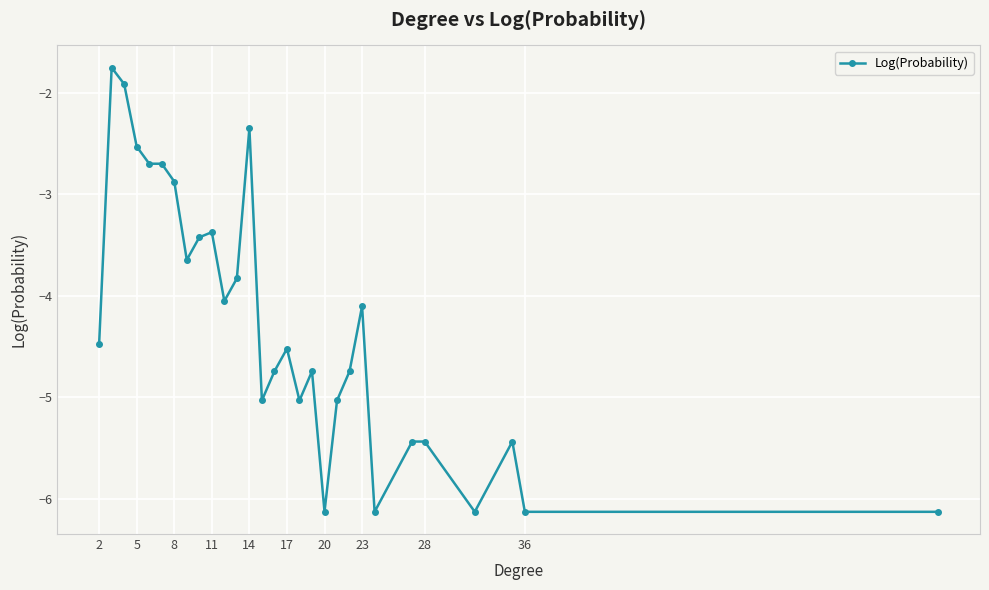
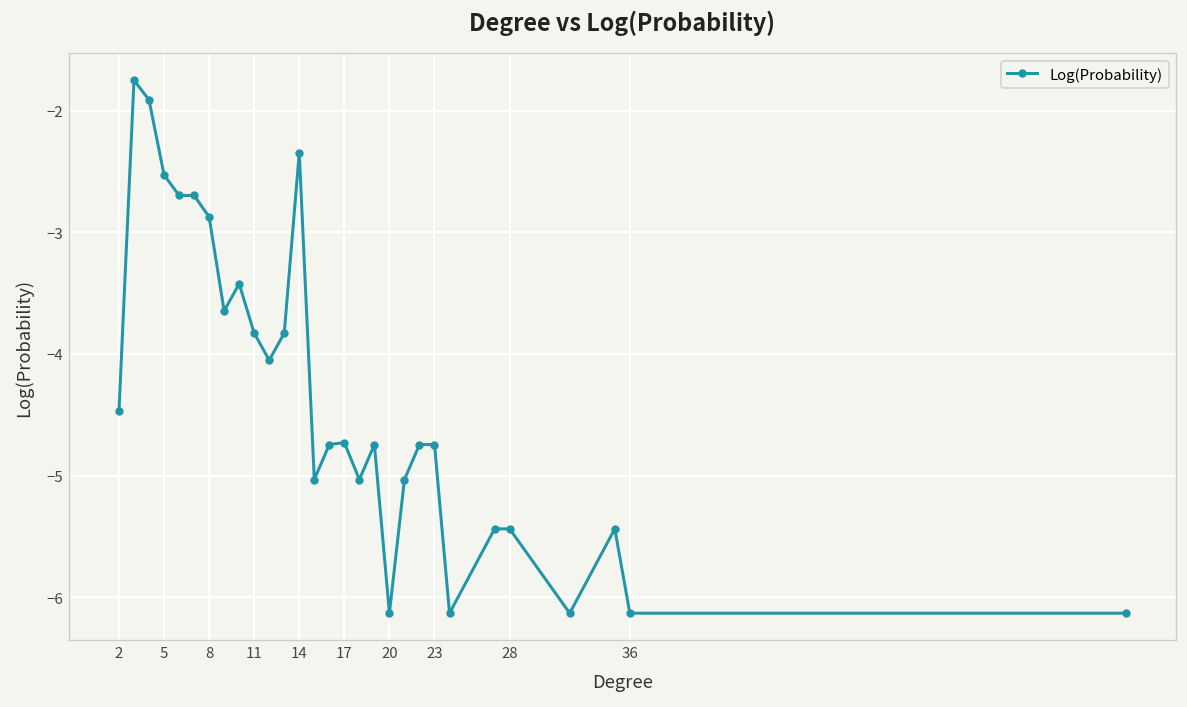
  {
    "2": -4.47,
    "5": -2.53,
    "8": -2.87,
-   "11": -3.37,
+   "11": -3.83,
    "14": -2.35,
-   "17": -4.52,
+   "17": -4.73,
    "20": -6.13,
-   "23": -4.10,
+   "23": -4.74,
    "28": -5.44,
    "36": -6.13
  }
